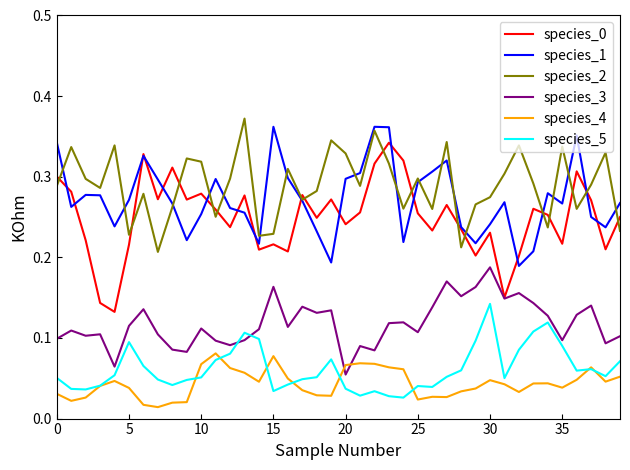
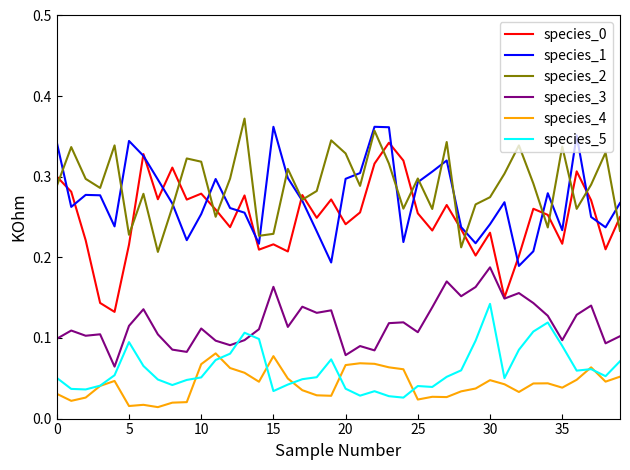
  {
    "species_0": {
      "0": 0.30,
      "5": 0.22,
      "10": 0.28,
      "15": 0.22,
      "20": 0.24,
      "25": 0.25,
      "30": 0.23,
      "35": 0.22
    },
    "species_1": {
      "0": 0.34,
-     "5": 0.27,
+     "5": 0.34,
      "10": 0.25,
      "15": 0.36,
      "20": 0.30,
      "25": 0.29,
      "30": 0.24,
-     "35": 0.27
+     "35": 0.23
    },
    "species_2": {
      "0": 0.29,
      "5": 0.23,
      "10": 0.32,
      "15": 0.23,
      "20": 0.33,
      "25": 0.30,
      "30": 0.27
    },
    "species_3": {
      "0": 0.10,
      "5": 0.12,
      "10": 0.11,
      "15": 0.16,
-     "20": 0.05,
+     "20": 0.08,
      "25": 0.11,
      "30": 0.19,
      "35": 0.10
    },
    "species_4": {
      "0": 0.03,
-     "5": 0.04,
+     "5": 0.02,
      "10": 0.07,
      "15": 0.08,
      "20": 0.07,
      "25": 0.02,
      "30": 0.05,
      "35": 0.04
    },
    "species_5": {
      "0": 0.05,
      "5": 0.09,
      "10": 0.05,
      "15": 0.03,
      "20": 0.04,
      "25": 0.04,
      "30": 0.14,
      "35": 0.09
    }
  }
